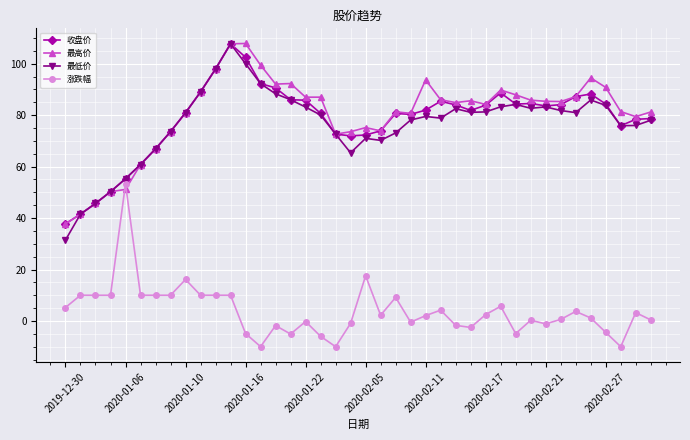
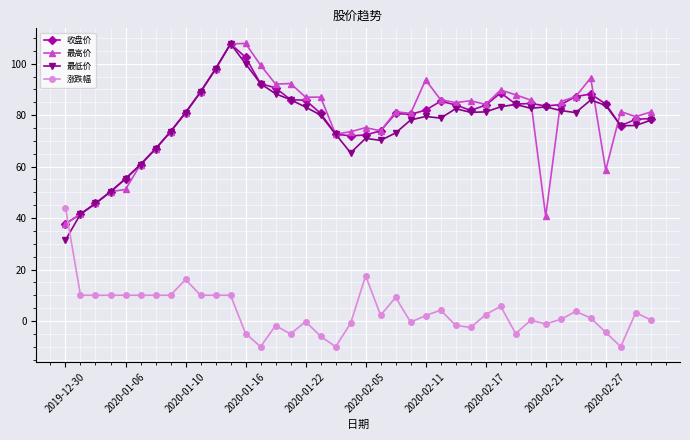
  {
    "最高价": {
      "2020-01-06": 51,
      "2020-01-16": 108,
      "2020-01-22": 87,
      "2020-02-05": 75,
      "2020-02-11": 94,
-     "2020-02-21": 85,
-     "2020-02-27": 91
+     "2020-02-21": 41,
+     "2020-02-27": 59
    },
    "涨跌幅": {
-     "2019-12-30": 5,
-     "2020-01-06": 53,
+     "2019-12-30": 44,
+     "2020-01-06": 10,
      "2020-01-10": 16,
      "2020-01-16": -5,
      "2020-01-22": 0,
      "2020-02-05": 18,
      "2020-02-11": 2,
      "2020-02-17": 2,
      "2020-02-21": -1,
      "2020-02-27": -4
    }
  }
